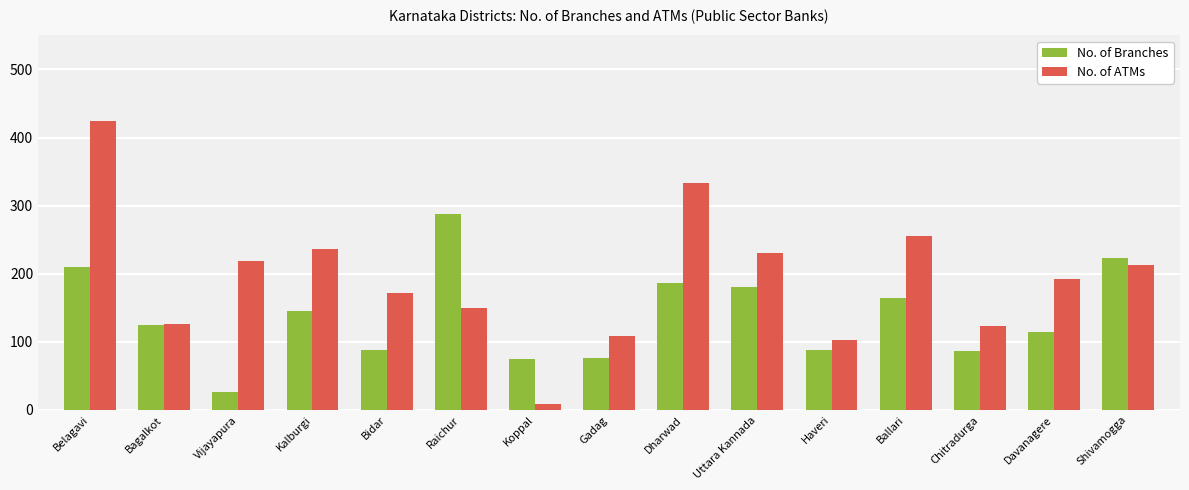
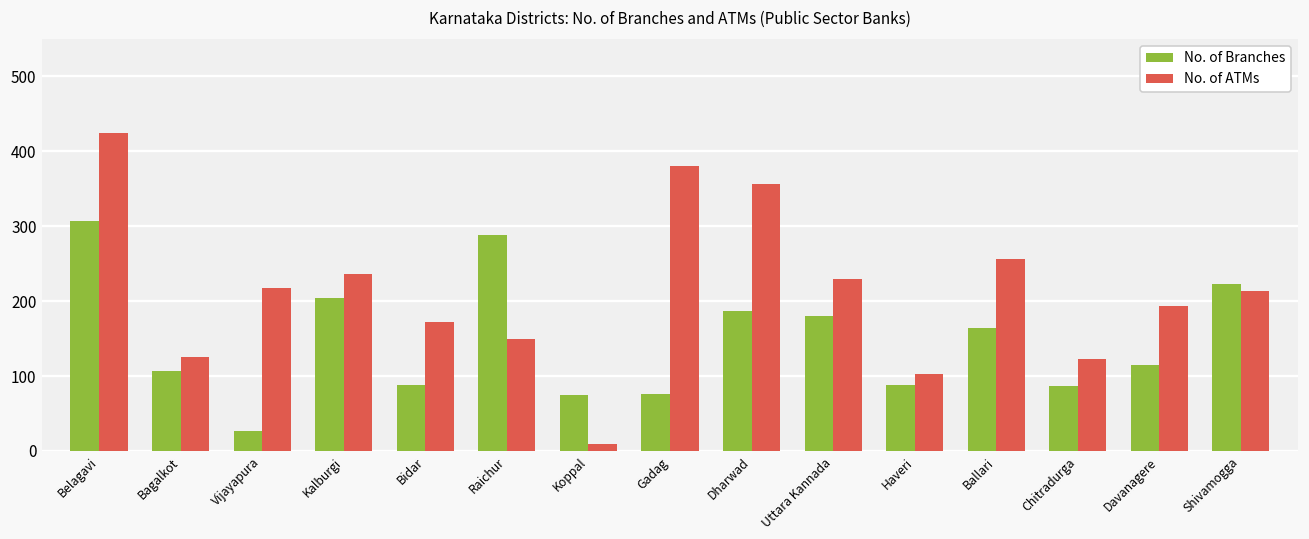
  {
    "No. of Branches": {
-     "Belagavi": 210,
-     "Bagalkot": 130,
+     "Belagavi": 310,
+     "Bagalkot": 110,
      "Vijayapura": 30,
-     "Kalburgi": 150,
+     "Kalburgi": 200,
      "Bidar": 90,
      "Raichur": 290,
      "Koppal": 80,
      "Gadag": 80,
      "Dharwad": 190,
      "Uttara Kannada": 180,
      "Haveri": 90,
      "Ballari": 160,
      "Chitradurga": 90,
      "Davanagere": 120,
      "Shivamogga": 220
    },
    "No. of ATMs": {
      "Belagavi": 430,
      "Bagalkot": 130,
      "Vijayapura": 220,
      "Kalburgi": 240,
      "Bidar": 170,
      "Raichur": 150,
      "Koppal": 10,
-     "Gadag": 110,
-     "Dharwad": 330,
+     "Gadag": 380,
+     "Dharwad": 360,
      "Uttara Kannada": 230,
      "Haveri": 100,
      "Ballari": 260,
      "Chitradurga": 120,
      "Davanagere": 190,
      "Shivamogga": 210
    }
  }
